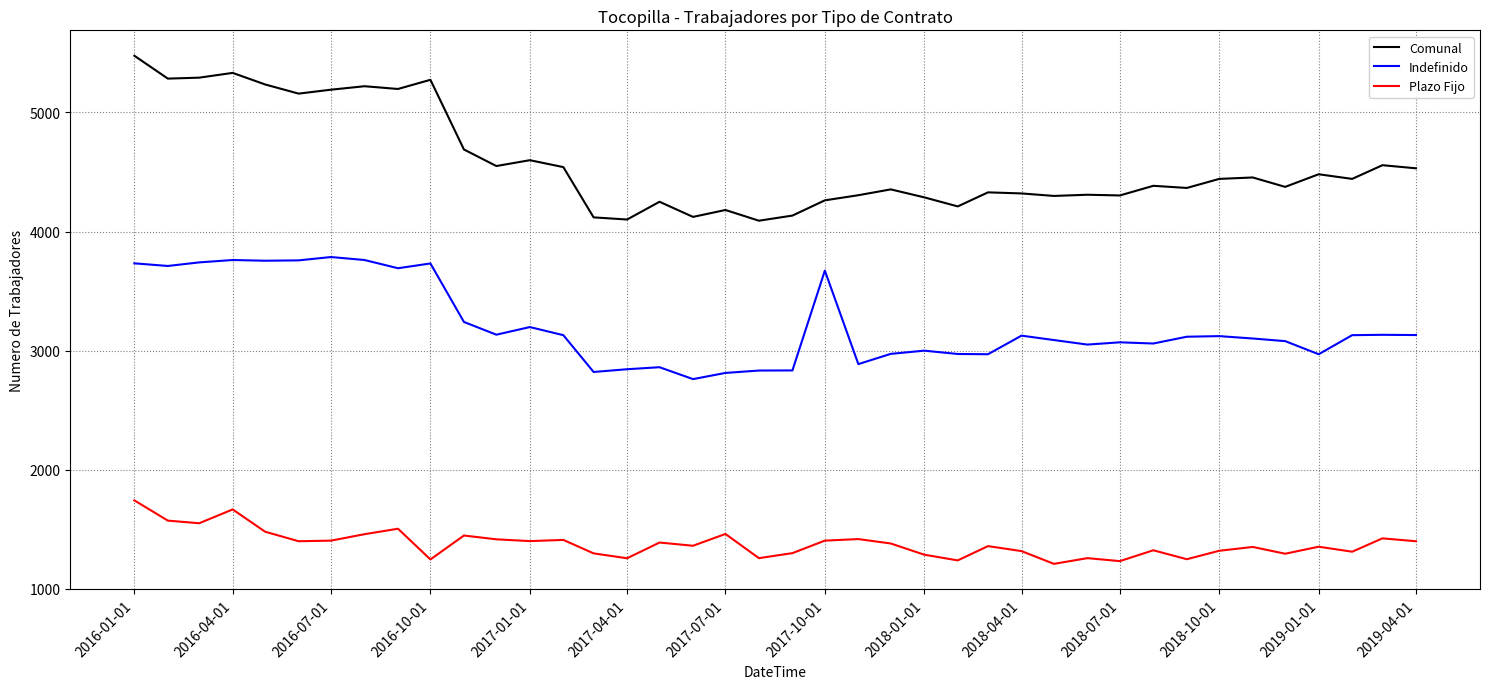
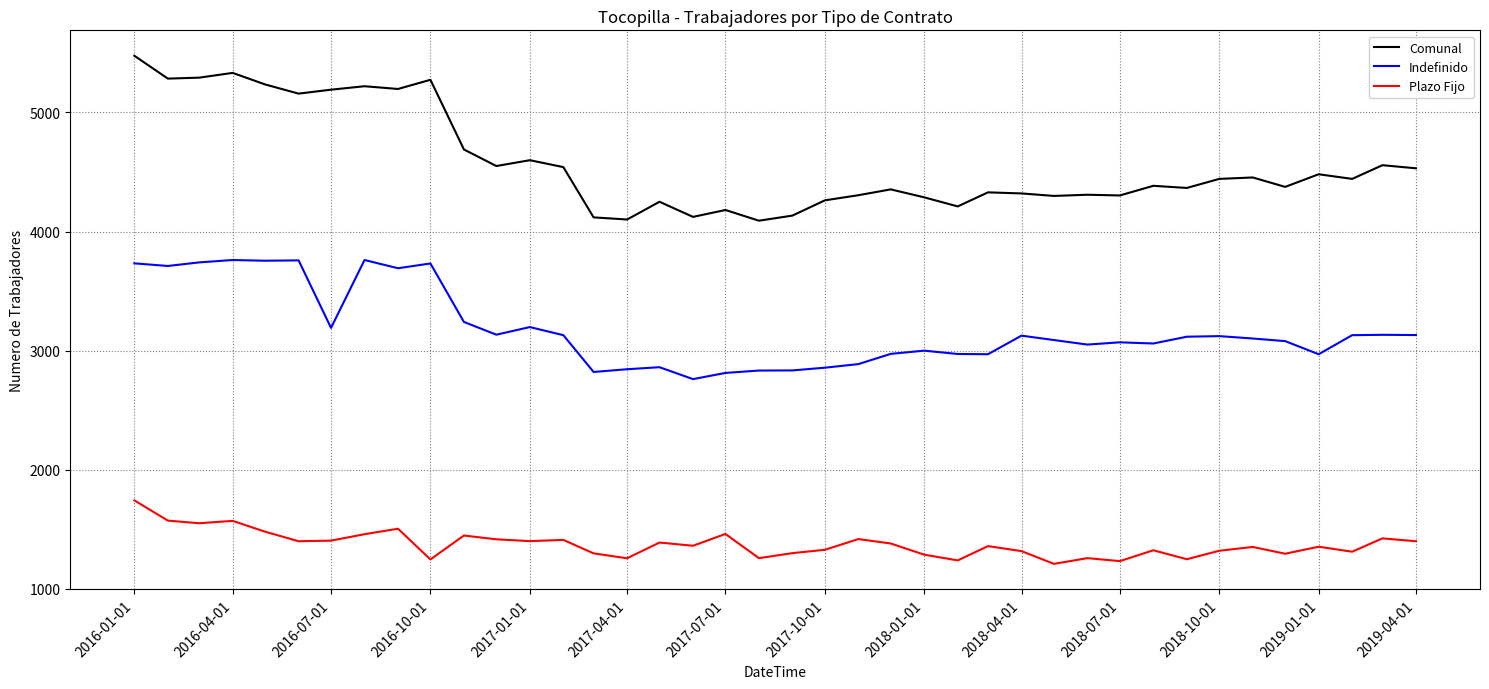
  {
    "Comunal": {
      "2016-01-01": 5480,
      "2016-04-01": 5330,
      "2016-07-01": 5190,
      "2016-10-01": 5270,
      "2017-01-01": 4600,
      "2017-04-01": 4100,
      "2017-07-01": 4180,
      "2017-10-01": 4260,
      "2018-01-01": 4290,
      "2018-04-01": 4320,
      "2018-07-01": 4300,
      "2018-10-01": 4440,
      "2019-01-01": 4480,
      "2019-04-01": 4530
    },
    "Indefinido": {
      "2016-01-01": 3730,
      "2016-04-01": 3760,
-     "2016-07-01": 3790,
+     "2016-07-01": 3190,
      "2016-10-01": 3730,
      "2017-01-01": 3200,
      "2017-04-01": 2840,
      "2017-07-01": 2810,
-     "2017-10-01": 3670,
+     "2017-10-01": 2860,
      "2018-01-01": 3000,
      "2018-04-01": 3130,
      "2018-07-01": 3070,
      "2018-10-01": 3120,
      "2019-01-01": 2970,
      "2019-04-01": 3130
    },
    "Plazo Fijo": {
      "2016-01-01": 1740,
-     "2016-04-01": 1670,
+     "2016-04-01": 1570,
      "2016-07-01": 1410,
      "2016-10-01": 1250,
      "2017-01-01": 1400,
      "2017-04-01": 1260,
      "2017-07-01": 1460,
-     "2017-10-01": 1410,
+     "2017-10-01": 1330,
      "2018-01-01": 1290,
      "2018-04-01": 1320,
      "2018-07-01": 1230,
      "2018-10-01": 1320,
      "2019-01-01": 1350,
      "2019-04-01": 1400
    }
  }
